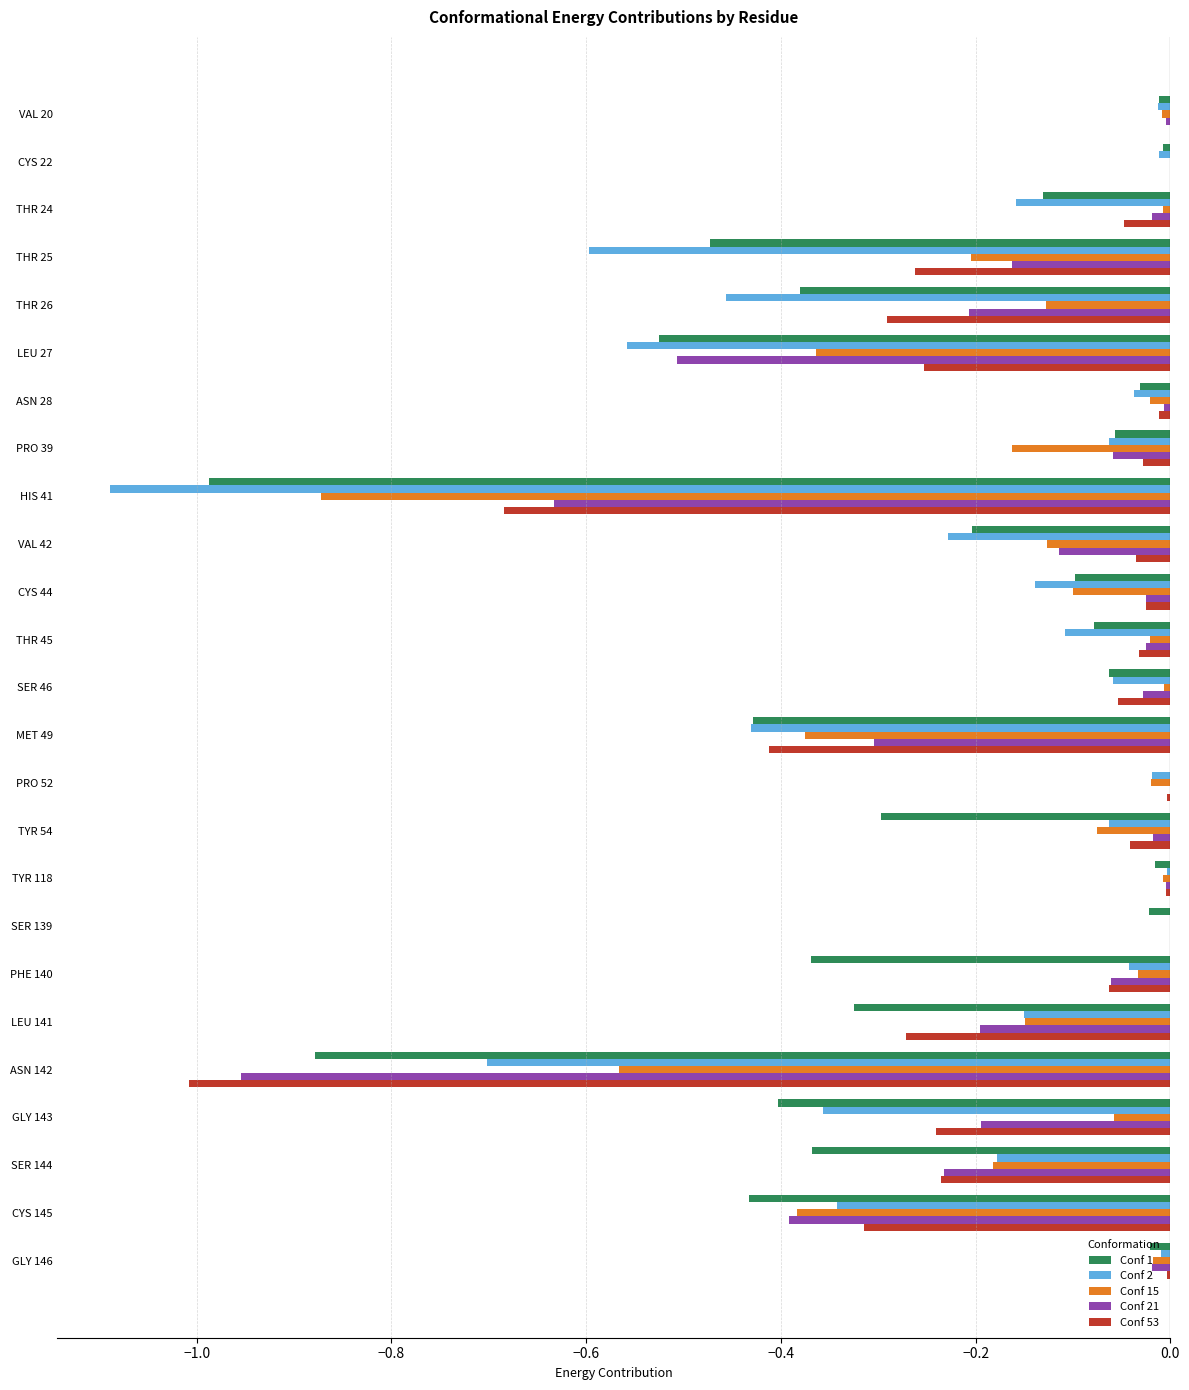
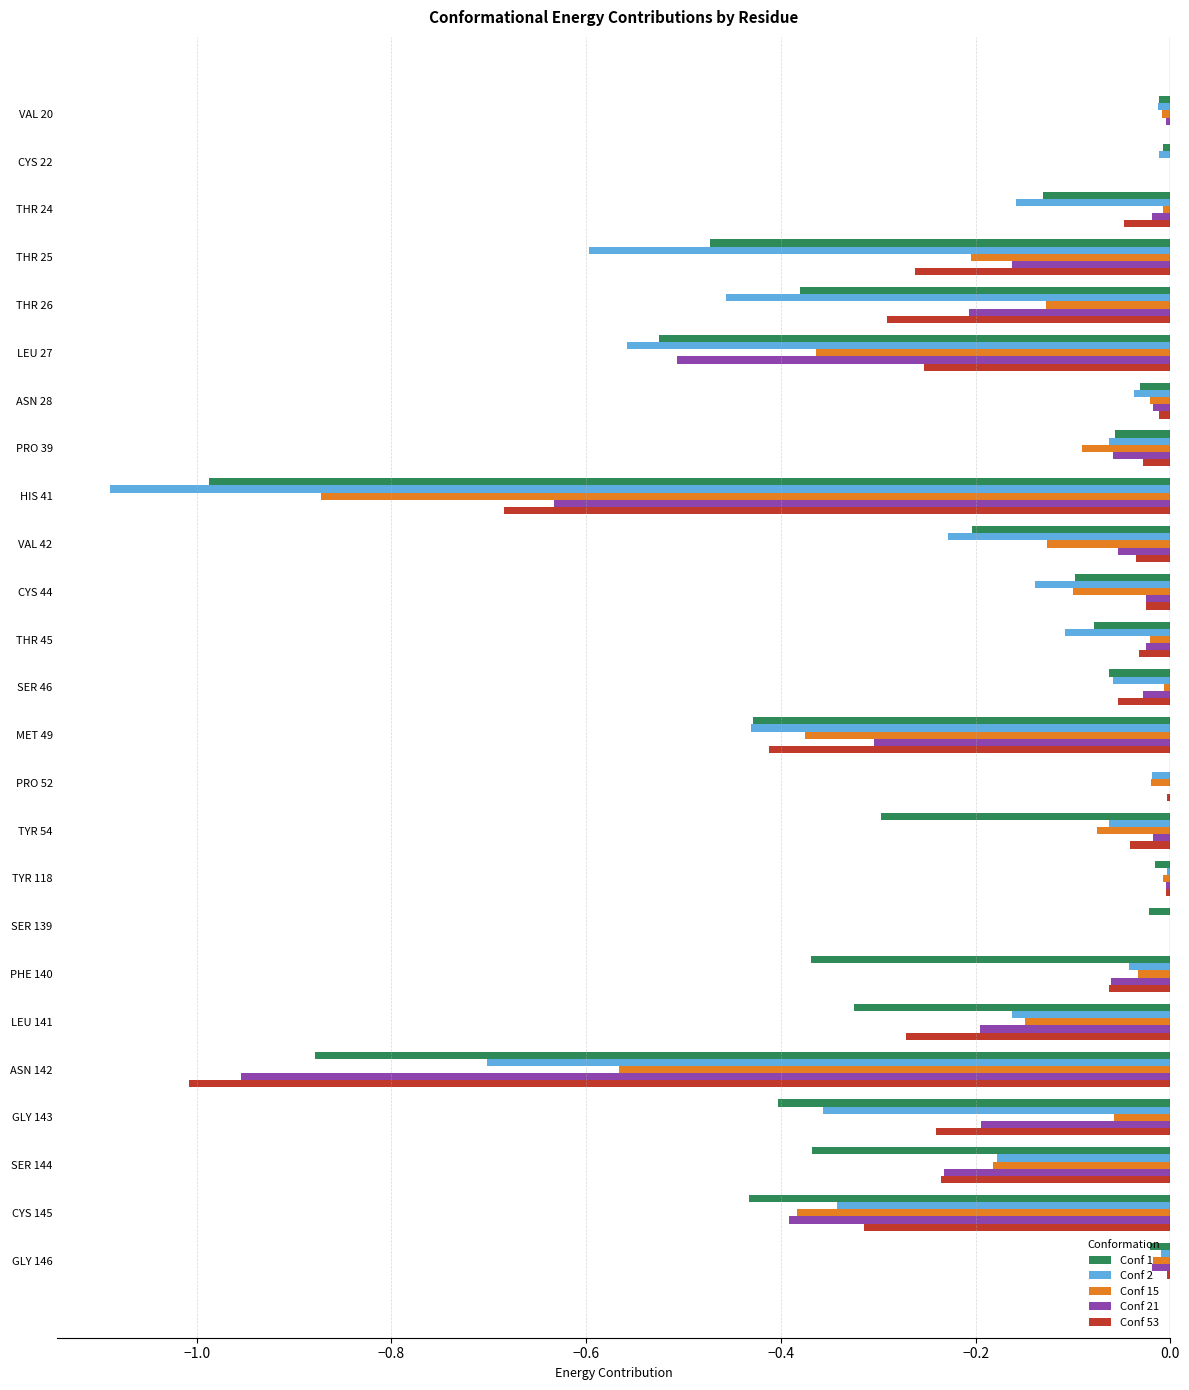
  {
    "Conf 1": {
      "VAL 20": -0.01,
      "CYS 22": -0.01,
      "THR 24": -0.13,
      "THR 25": -0.47,
      "THR 26": -0.38,
      "LEU 27": -0.53,
      "ASN 28": -0.03,
      "PRO 39": -0.06,
      "HIS 41": -0.99,
      "VAL 42": -0.20,
      "CYS 44": -0.10,
      "THR 45": -0.08,
      "SER 46": -0.06,
      "MET 49": -0.43,
      "PRO 52": 0.00,
      "TYR 54": -0.30,
      "TYR 118": -0.02,
      "SER 139": -0.02,
      "PHE 140": -0.37,
      "LEU 141": -0.32,
      "ASN 142": -0.88,
      "GLY 143": -0.40,
      "SER 144": -0.37,
      "CYS 145": -0.43,
      "GLY 146": -0.02
    },
    "Conf 2": {
      "VAL 20": -0.01,
      "CYS 22": -0.01,
      "THR 24": -0.16,
      "THR 25": -0.60,
      "THR 26": -0.46,
      "LEU 27": -0.56,
      "ASN 28": -0.04,
      "PRO 39": -0.06,
      "HIS 41": -1.09,
      "VAL 42": -0.23,
      "CYS 44": -0.14,
      "THR 45": -0.11,
      "SER 46": -0.06,
      "MET 49": -0.43,
      "PRO 52": -0.02,
      "TYR 54": -0.06,
      "TYR 118": 0.00,
      "SER 139": 0.00,
      "PHE 140": -0.04,
-     "LEU 141": -0.15,
+     "LEU 141": -0.16,
      "ASN 142": -0.70,
      "GLY 143": -0.36,
      "SER 144": -0.18,
      "CYS 145": -0.34,
      "GLY 146": -0.01
    },
    "Conf 15": {
      "VAL 20": -0.01,
      "CYS 22": 0.00,
      "THR 24": -0.01,
      "THR 25": -0.20,
      "THR 26": -0.13,
      "LEU 27": -0.36,
      "ASN 28": -0.02,
-     "PRO 39": -0.16,
+     "PRO 39": -0.09,
      "HIS 41": -0.87,
      "VAL 42": -0.13,
      "CYS 44": -0.10,
      "THR 45": -0.02,
      "SER 46": -0.01,
      "MET 49": -0.38,
      "PRO 52": -0.02,
      "TYR 54": -0.08,
      "TYR 118": -0.01,
      "SER 139": 0.00,
      "PHE 140": -0.03,
      "LEU 141": -0.15,
      "ASN 142": -0.57,
      "GLY 143": -0.06,
      "SER 144": -0.18,
      "CYS 145": -0.38,
      "GLY 146": -0.02
    },
    "Conf 21": {
      "VAL 20": 0.00,
      "CYS 22": 0.00,
      "THR 24": -0.02,
      "THR 25": -0.16,
      "THR 26": -0.21,
      "LEU 27": -0.51,
-     "ASN 28": -0.01,
+     "ASN 28": -0.02,
      "PRO 39": -0.06,
      "HIS 41": -0.63,
-     "VAL 42": -0.11,
+     "VAL 42": -0.05,
      "CYS 44": -0.03,
      "THR 45": -0.02,
      "SER 46": -0.03,
      "MET 49": -0.30,
      "PRO 52": 0.00,
      "TYR 54": -0.02,
      "TYR 118": 0.00,
      "SER 139": 0.00,
      "PHE 140": -0.06,
      "LEU 141": -0.20,
      "ASN 142": -0.95,
      "GLY 143": -0.19,
      "SER 144": -0.23,
      "CYS 145": -0.39,
      "GLY 146": -0.02
    },
    "Conf 53": {
      "VAL 20": 0.00,
      "CYS 22": 0.00,
      "THR 24": -0.05,
      "THR 25": -0.26,
      "THR 26": -0.29,
      "LEU 27": -0.25,
      "ASN 28": -0.01,
      "PRO 39": -0.03,
      "HIS 41": -0.68,
      "VAL 42": -0.04,
      "CYS 44": -0.02,
      "THR 45": -0.03,
      "SER 46": -0.05,
      "MET 49": -0.41,
      "PRO 52": 0.00,
      "TYR 54": -0.04,
      "TYR 118": 0.00,
      "SER 139": 0.00,
      "PHE 140": -0.06,
      "LEU 141": -0.27,
      "ASN 142": -1.01,
      "GLY 143": -0.24,
      "SER 144": -0.24,
      "CYS 145": -0.31,
      "GLY 146": 0.00
    }
  }
